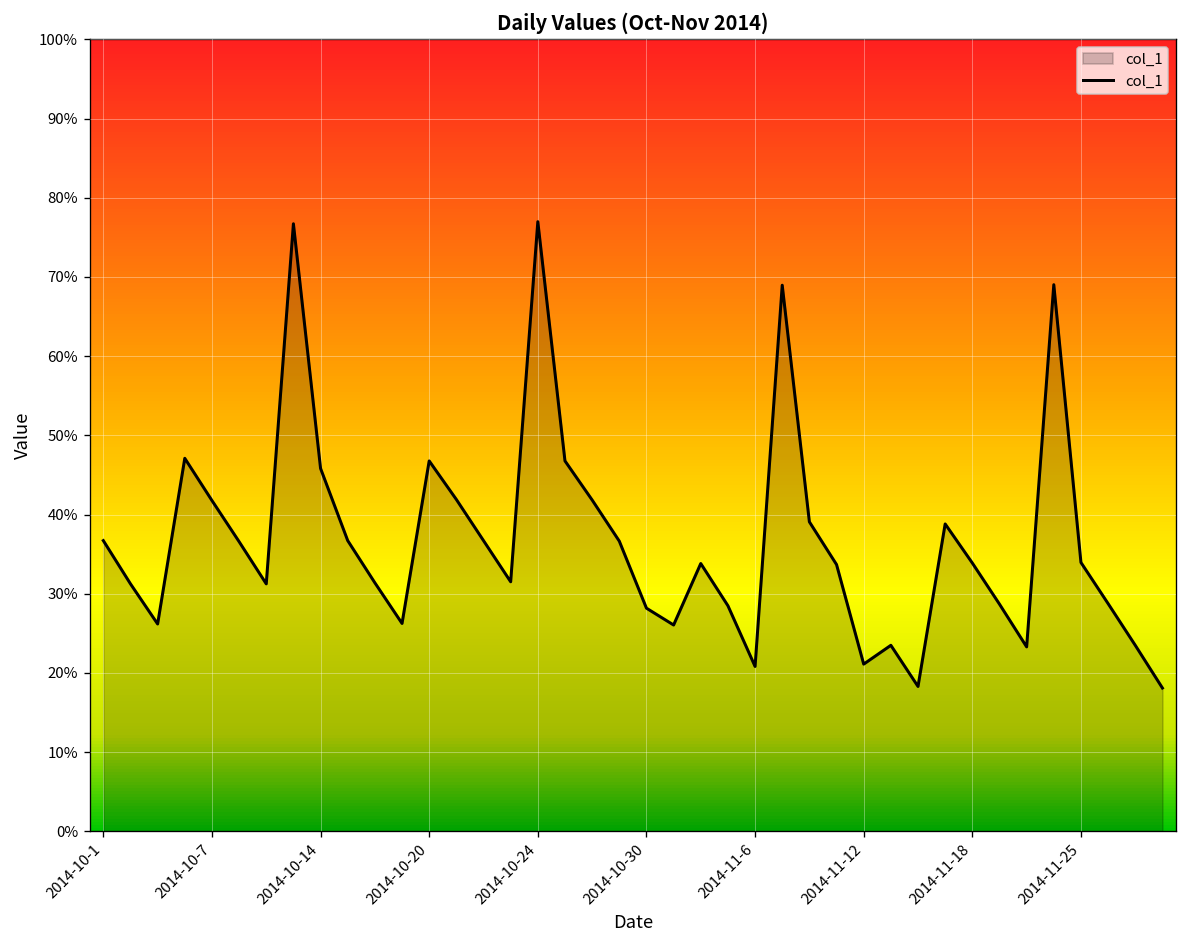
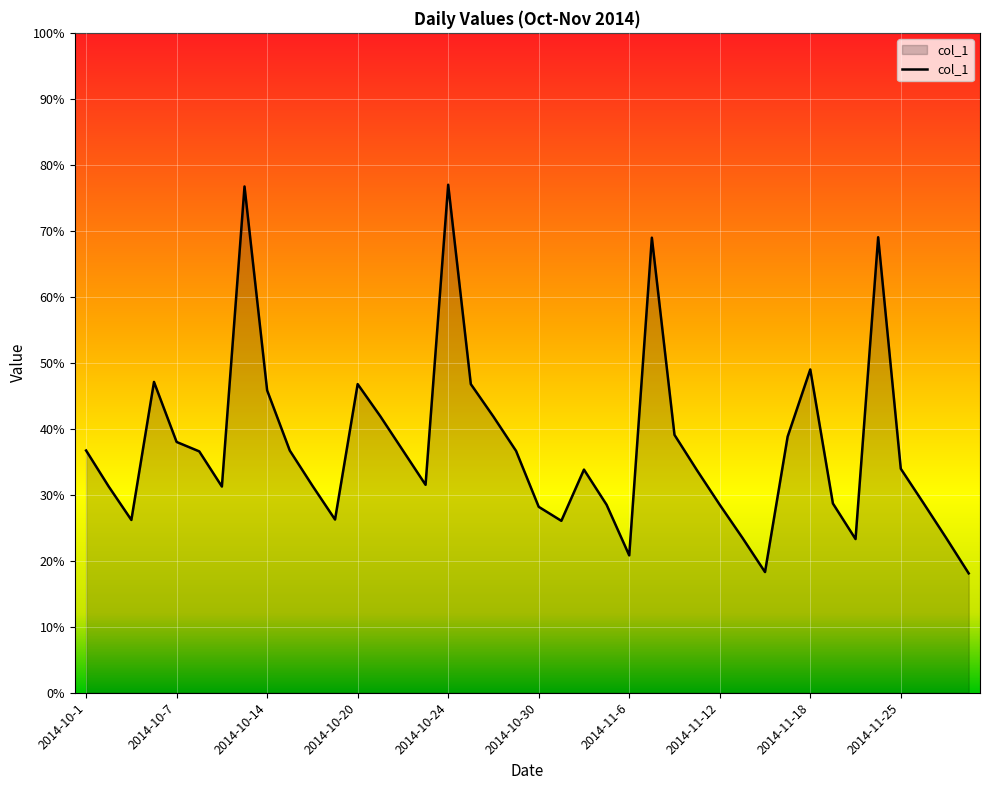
  {
    "2014-10-1": "37%",
-   "2014-10-7": "42%",
+   "2014-10-7": "38%",
    "2014-10-14": "46%",
    "2014-10-20": "47%",
    "2014-10-24": "77%",
    "2014-10-30": "28%",
    "2014-11-6": "21%",
-   "2014-11-12": "21%",
-   "2014-11-18": "34%",
+   "2014-11-12": "28%",
+   "2014-11-18": "49%",
    "2014-11-25": "34%"
  }
